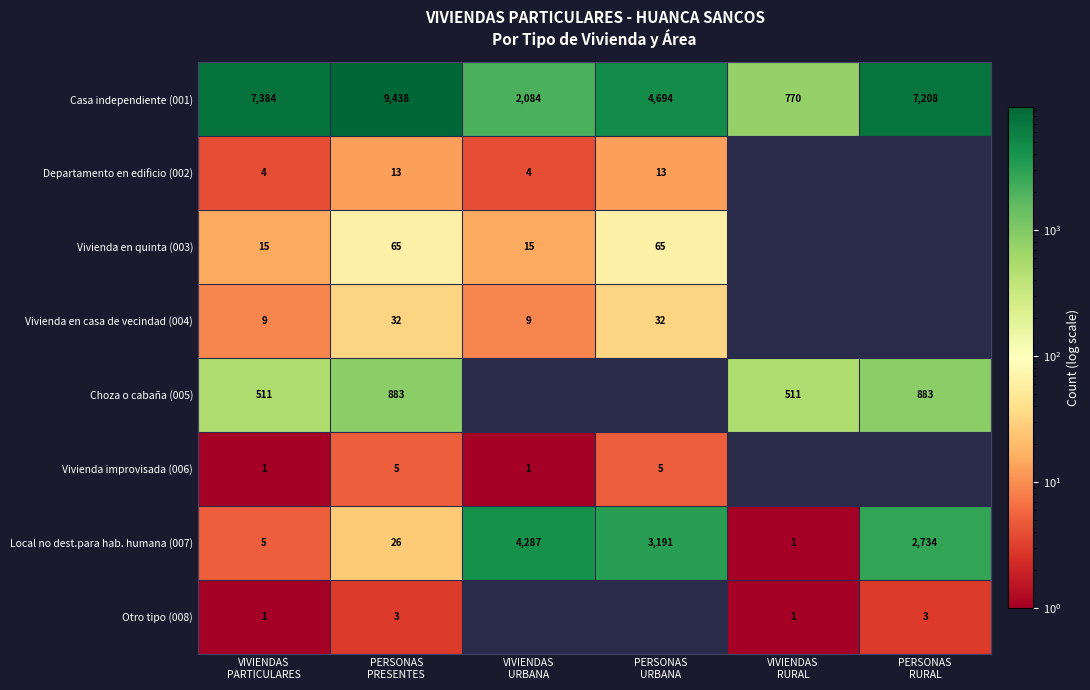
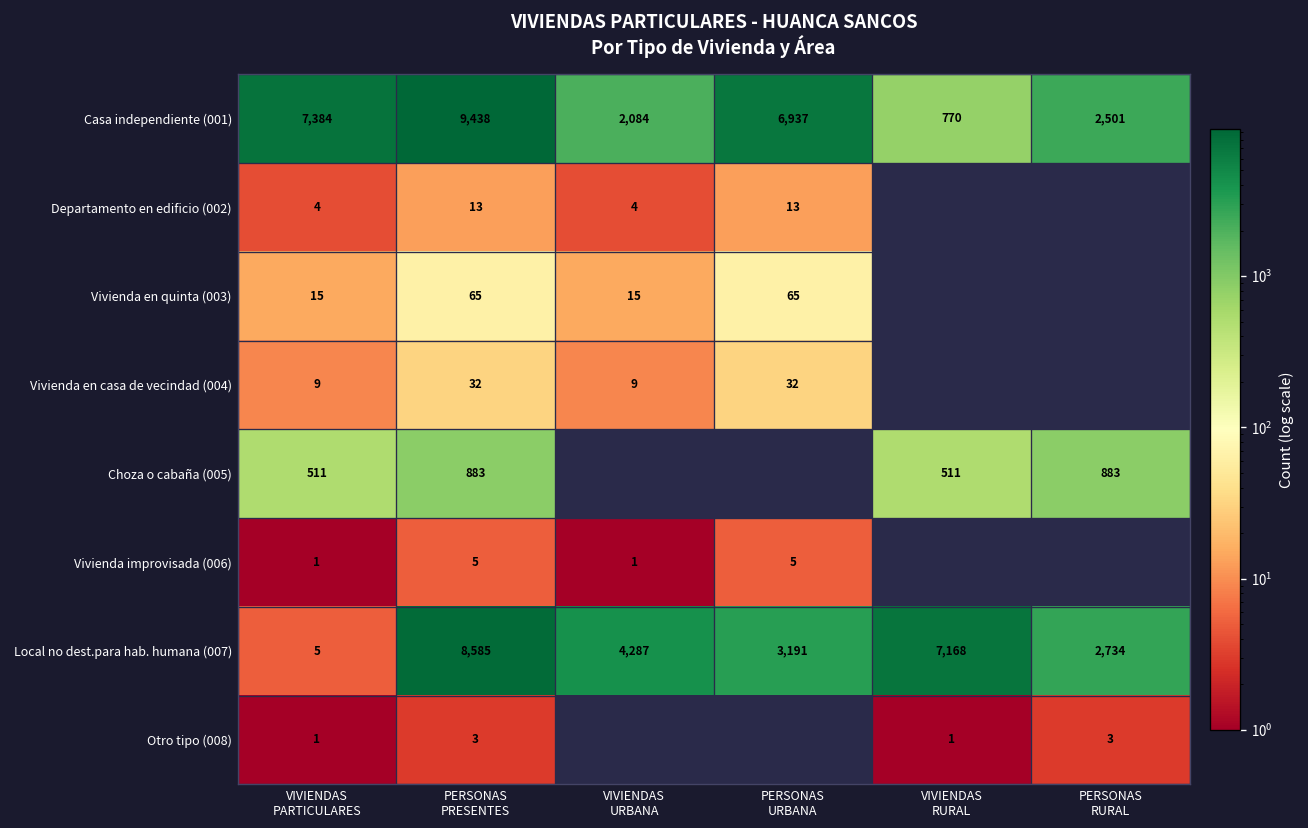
  {
    "Casa independiente (001)": {
      "VIVIENDAS PARTICULARES": "7,384",
      "PERSONAS PRESENTES": "9,438",
      "VIVIENDAS URBANA": "2,084",
-     "PERSONAS URBANA": "4,694",
+     "PERSONAS URBANA": "6,937",
      "VIVIENDAS RURAL": "770",
-     "PERSONAS RURAL": "7,208"
+     "PERSONAS RURAL": "2,501"
    },
    "Departamento en edificio (002)": {
      "VIVIENDAS PARTICULARES": "4",
      "PERSONAS PRESENTES": "13",
      "VIVIENDAS URBANA": "4",
      "PERSONAS URBANA": "13"
    },
    "Vivienda en quinta (003)": {
      "VIVIENDAS PARTICULARES": "15",
      "PERSONAS PRESENTES": "65",
      "VIVIENDAS URBANA": "15",
      "PERSONAS URBANA": "65"
    },
    "Vivienda en casa de vecindad (004)": {
      "VIVIENDAS PARTICULARES": "9",
      "PERSONAS PRESENTES": "32",
      "VIVIENDAS URBANA": "9",
      "PERSONAS URBANA": "32"
    },
    "Choza o cabaña (005)": {
      "VIVIENDAS PARTICULARES": "511",
      "PERSONAS PRESENTES": "883",
      "VIVIENDAS RURAL": "511",
      "PERSONAS RURAL": "883"
    },
    "Vivienda improvisada (006)": {
      "VIVIENDAS PARTICULARES": "1",
      "PERSONAS PRESENTES": "5",
      "VIVIENDAS URBANA": "1",
      "PERSONAS URBANA": "5"
    },
    "Local no dest.para hab. humana (007)": {
      "VIVIENDAS PARTICULARES": "5",
-     "PERSONAS PRESENTES": "26",
+     "PERSONAS PRESENTES": "8,585",
      "VIVIENDAS URBANA": "4,287",
      "PERSONAS URBANA": "3,191",
-     "VIVIENDAS RURAL": "1",
+     "VIVIENDAS RURAL": "7,168",
      "PERSONAS RURAL": "2,734"
    },
    "Otro tipo (008)": {
      "VIVIENDAS PARTICULARES": "1",
      "PERSONAS PRESENTES": "3",
      "VIVIENDAS RURAL": "1",
      "PERSONAS RURAL": "3"
    }
  }
